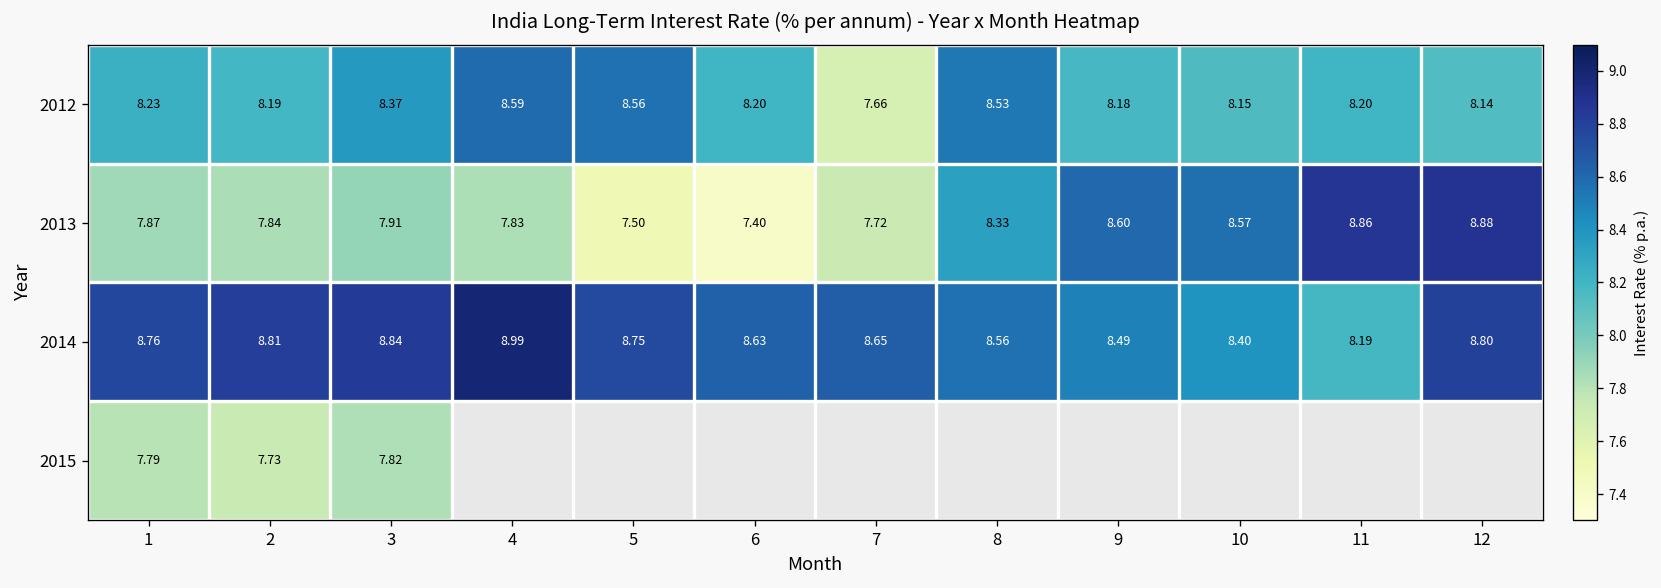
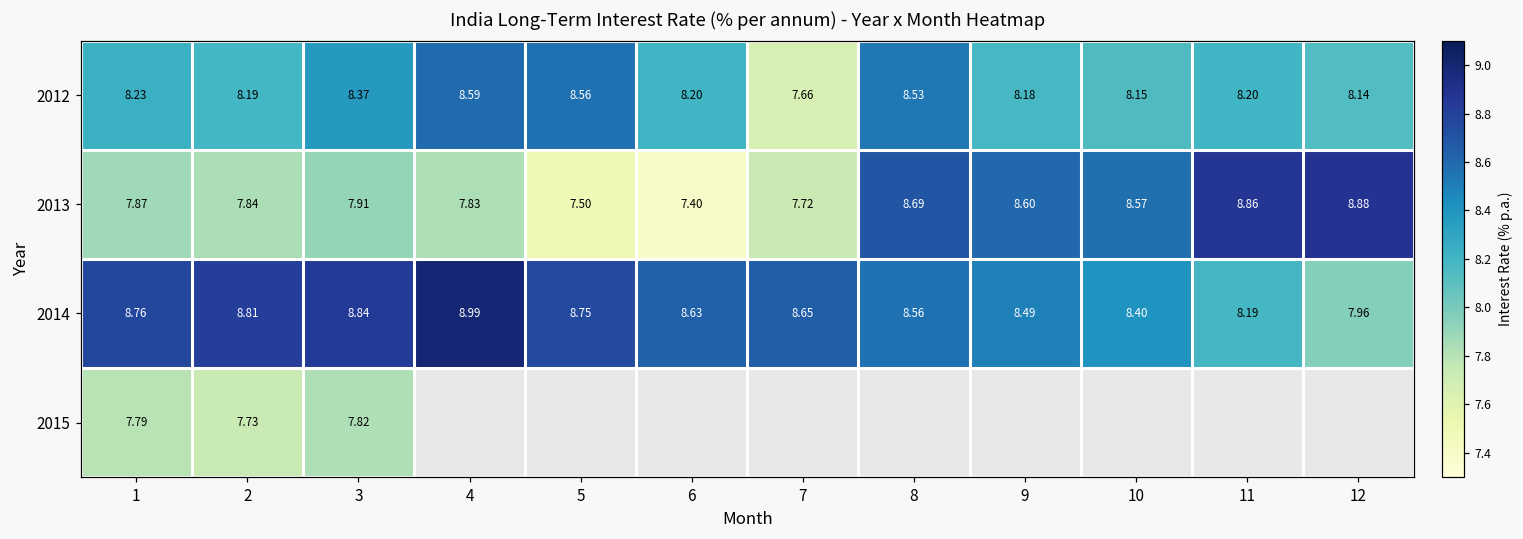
  {
    "2012": {
      "1": 8.23,
      "2": 8.19,
      "3": 8.37,
      "4": 8.59,
      "5": 8.56,
      "6": 8.20,
      "7": 7.66,
      "8": 8.53,
      "9": 8.18,
      "10": 8.15,
      "11": 8.20,
      "12": 8.14
    },
    "2013": {
      "1": 7.87,
      "2": 7.84,
      "3": 7.91,
      "4": 7.83,
      "5": 7.50,
      "6": 7.40,
      "7": 7.72,
-     "8": 8.33,
+     "8": 8.69,
      "9": 8.60,
      "10": 8.57,
      "11": 8.86,
      "12": 8.88
    },
    "2014": {
      "1": 8.76,
      "2": 8.81,
      "3": 8.84,
      "4": 8.99,
      "5": 8.75,
      "6": 8.63,
      "7": 8.65,
      "8": 8.56,
      "9": 8.49,
      "10": 8.40,
      "11": 8.19,
-     "12": 8.80
+     "12": 7.96
    },
    "2015": {
      "1": 7.79,
      "2": 7.73,
      "3": 7.82
    }
  }
